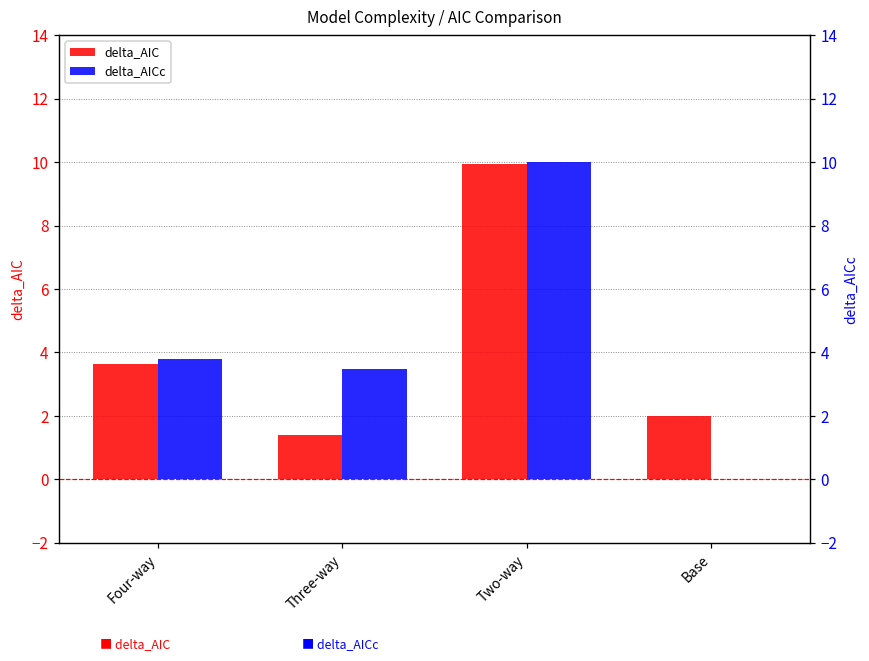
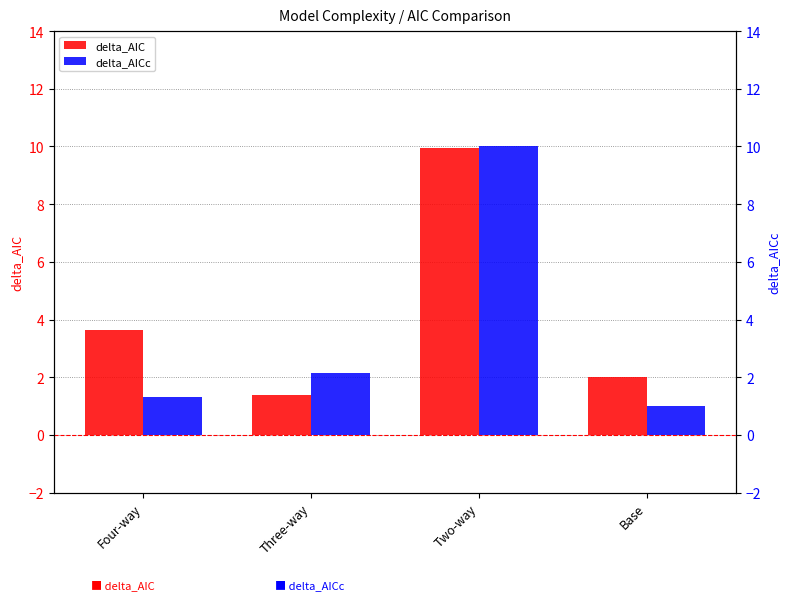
  {
    "delta_AIC": {
      "Four-way": 3.6,
      "Three-way": 1.4,
      "Two-way": 9.9,
      "Base": 2.0
    },
    "delta_AICc": {
-     "Four-way": 3.8,
-     "Three-way": 3.5,
+     "Four-way": 1.3,
+     "Three-way": 2.2,
      "Two-way": 10.0,
-     "Base": 0
+     "Base": 1
    }
  }
